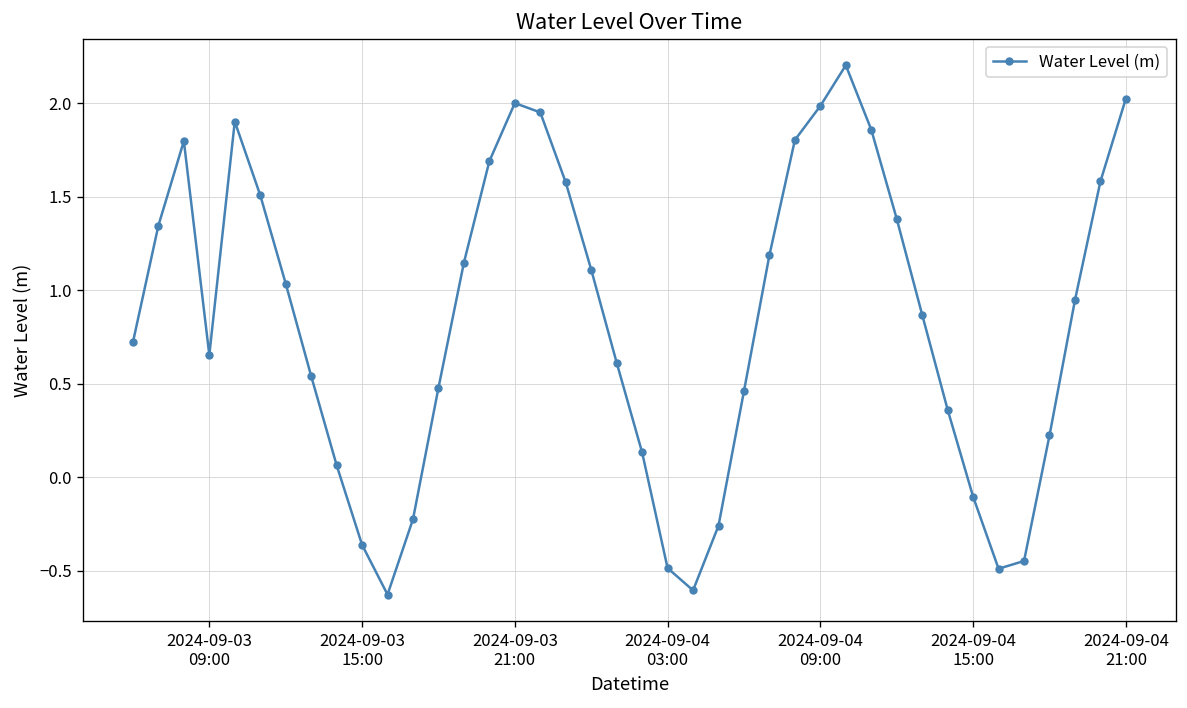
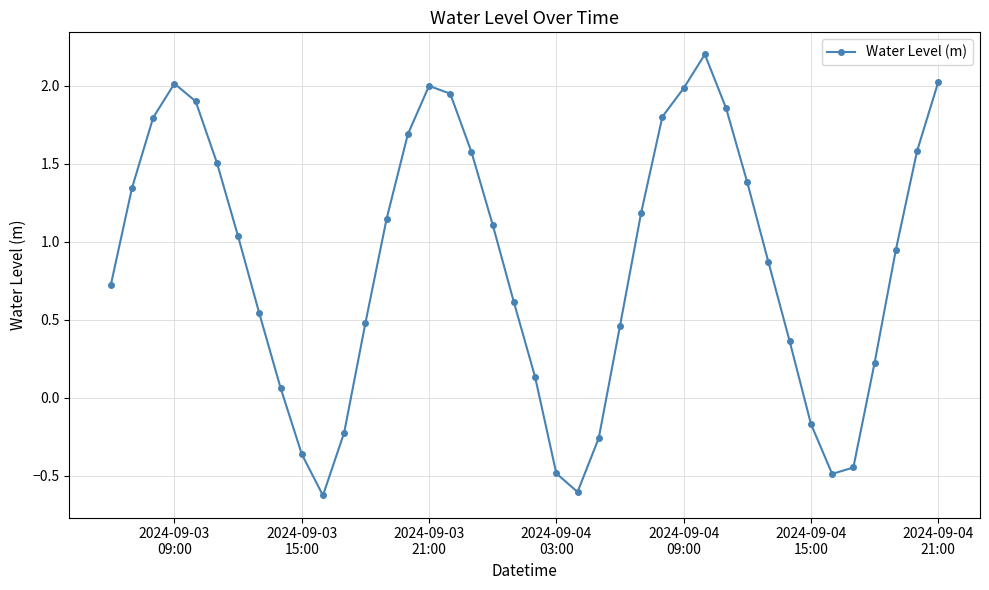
  {
-   "2024-09-03 09:00": 0.65,
+   "2024-09-03 09:00": 2.02,
    "2024-09-03 15:00": -0.36,
    "2024-09-03 21:00": 2.00,
    "2024-09-04 03:00": -0.49,
    "2024-09-04 09:00": 1.99,
-   "2024-09-04 15:00": -0.10,
+   "2024-09-04 15:00": -0.17,
    "2024-09-04 21:00": 2.02
  }
